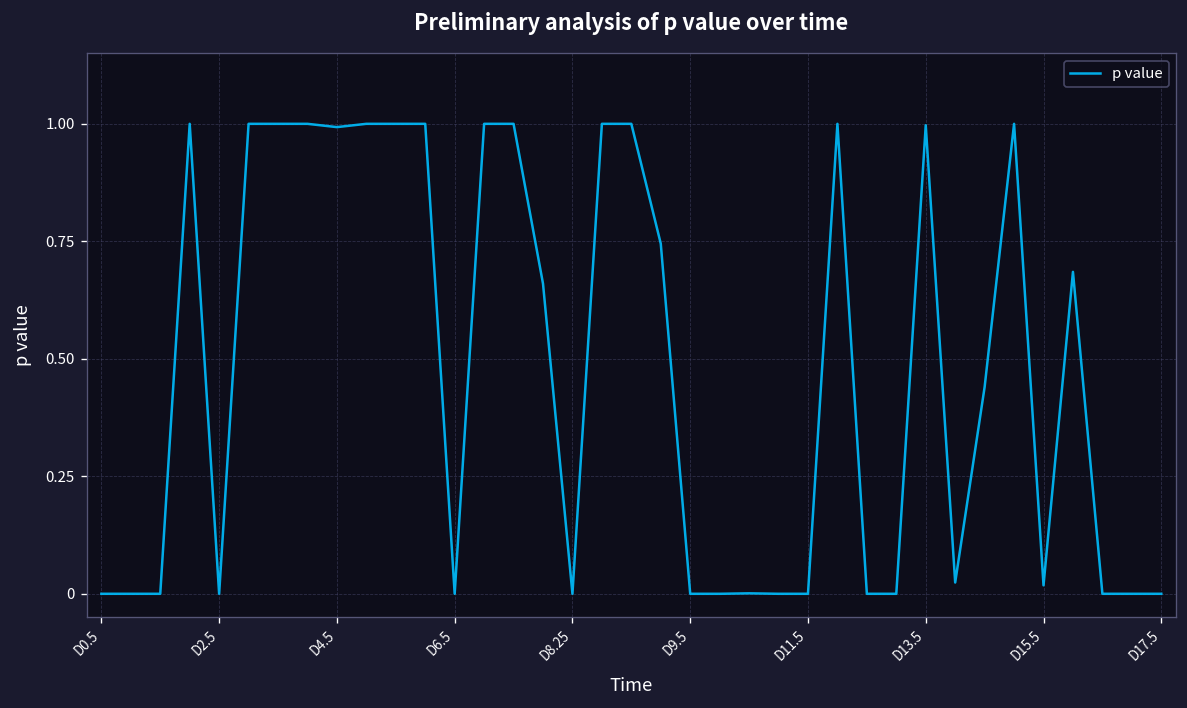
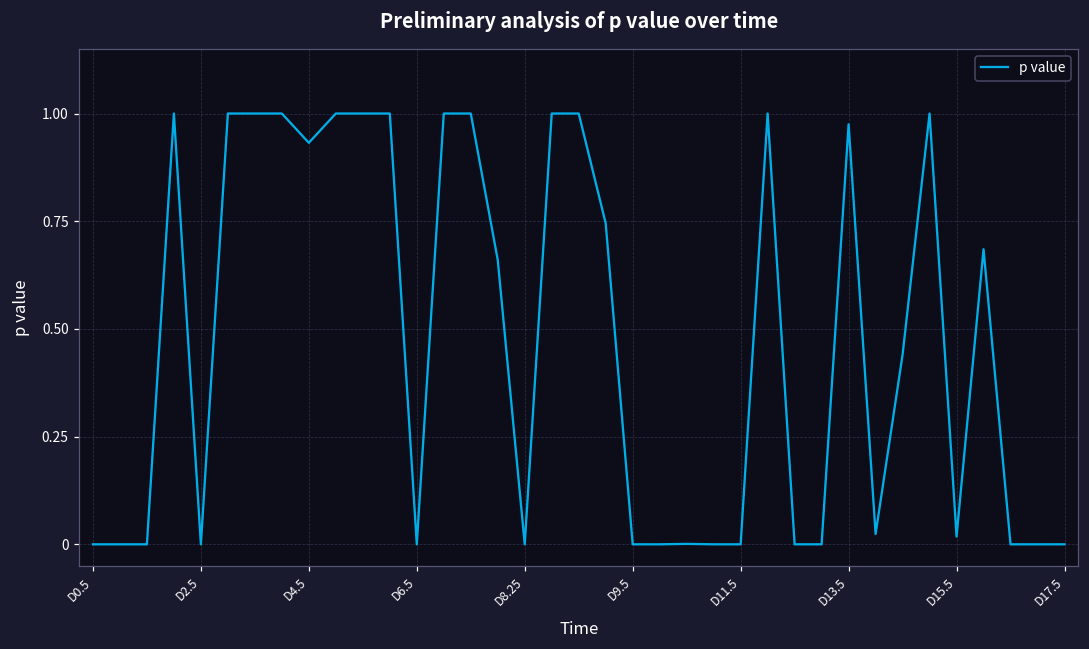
  {
    "D0.5": 0.00,
    "D2.5": 0.00,
-   "D4.5": 0.99,
+   "D4.5": 0.93,
    "D6.5": 0.00,
    "D8.25": 0.00,
    "D9.5": 0.00,
    "D11.5": 0.00,
-   "D13.5": 1.00,
+   "D13.5": 0.98,
    "D15.5": 0.02,
    "D17.5": 0.00
  }
